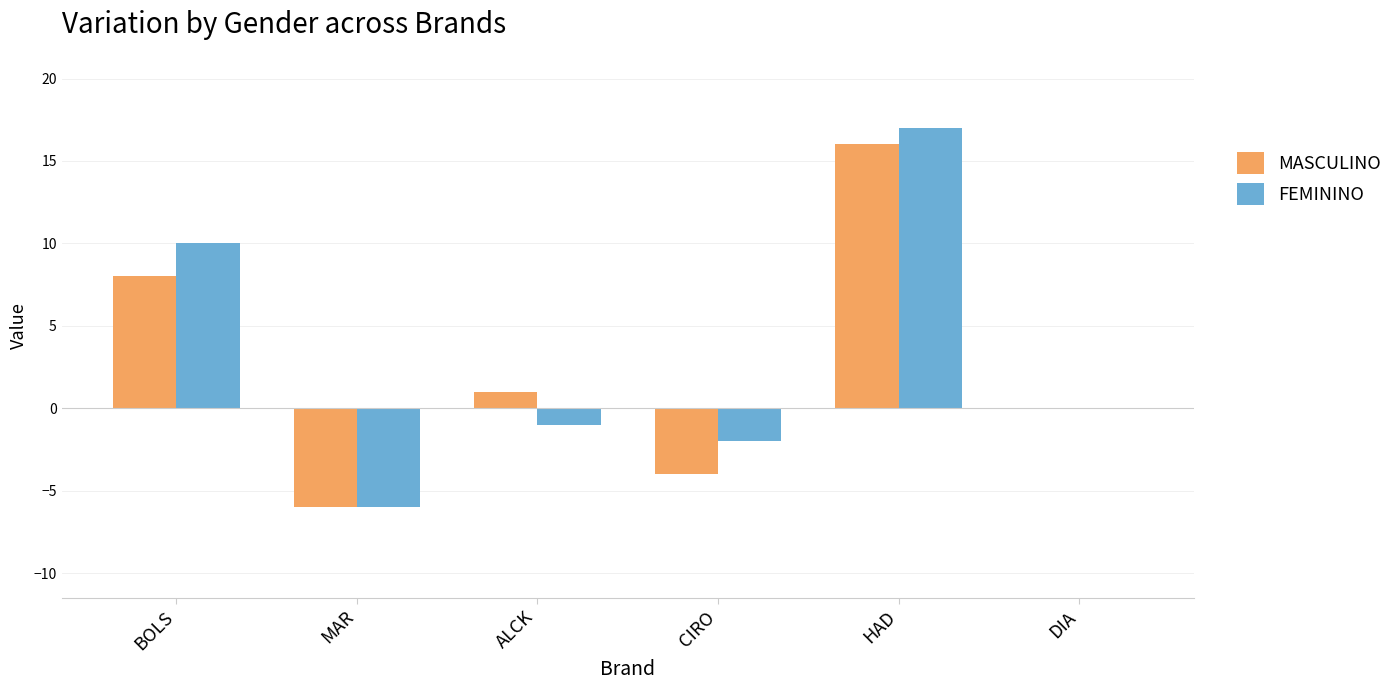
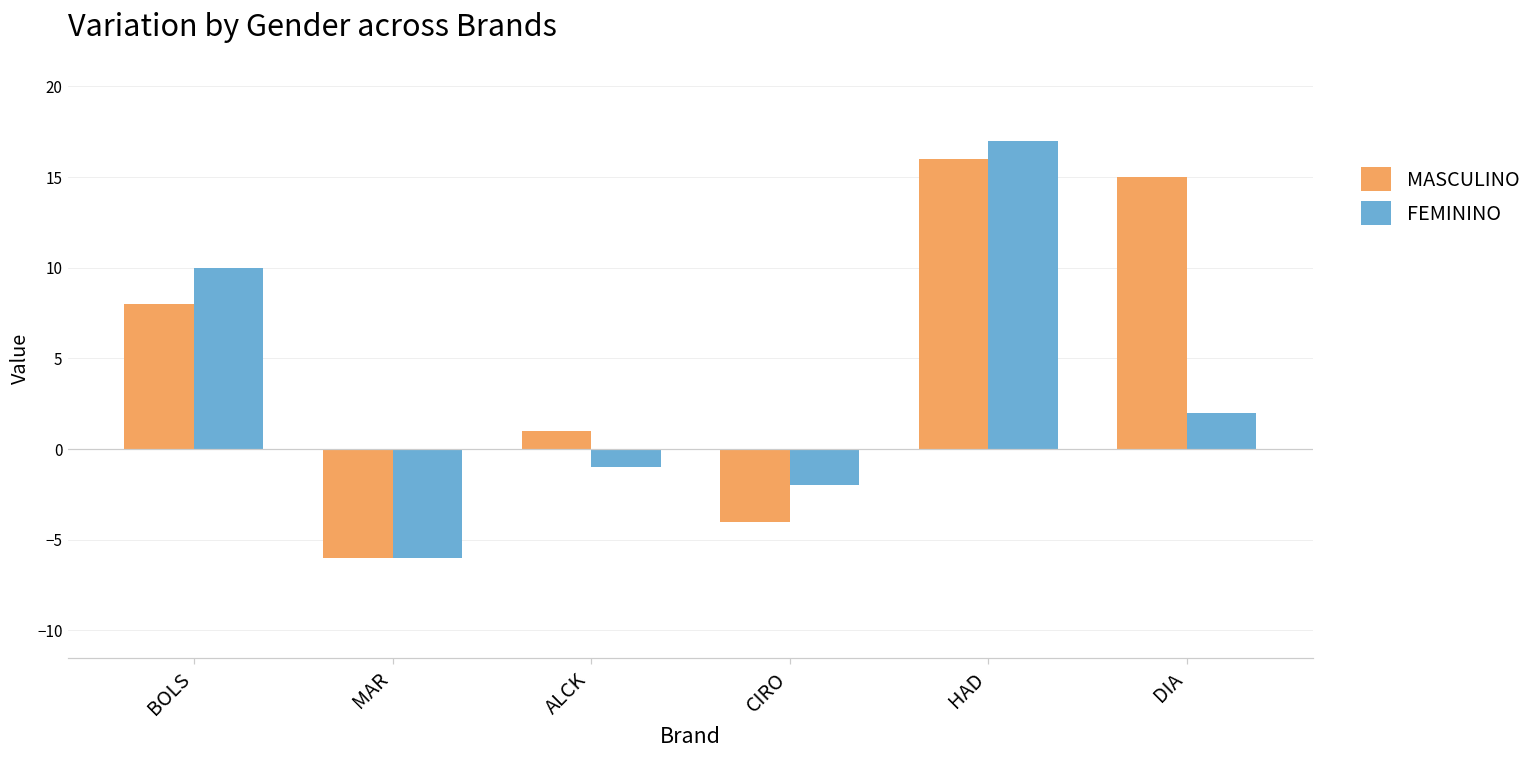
  {
    "MASCULINO": {
      "BOLS": 8,
      "MAR": -6,
      "ALCK": 1,
      "CIRO": -4,
      "HAD": 16,
-     "DIA": 0
+     "DIA": 15
    },
    "FEMININO": {
      "BOLS": 10,
      "MAR": -6,
      "ALCK": -1,
      "CIRO": -2,
      "HAD": 17,
-     "DIA": 0
+     "DIA": 2
    }
  }
